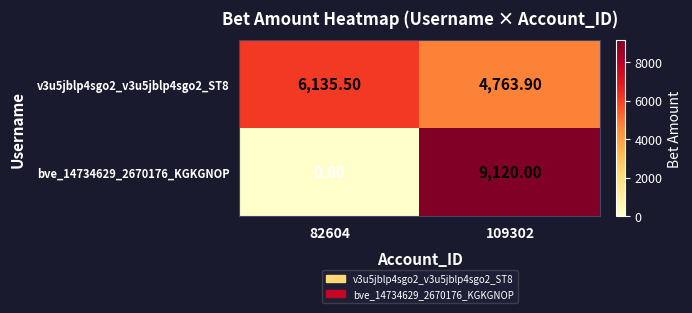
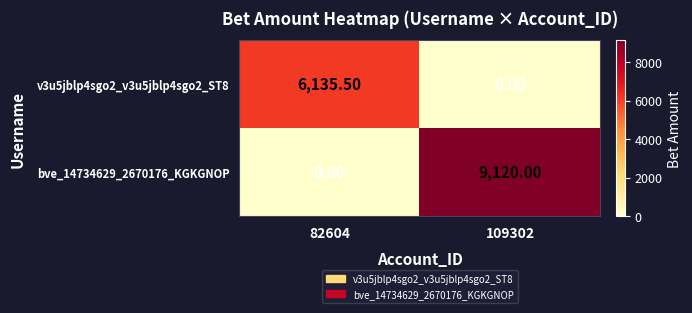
  {
    "v3u5jblp4sgo2_v3u5jblp4sgo2_ST8": {
      "82604": "6,135.50",
-     "109302": "4,763.90"
+     "109302": "0.00"
    },
    "bve_14734629_2670176_KGKGNOP": {
      "82604": "0.00",
      "109302": "9,120.00"
    }
  }
